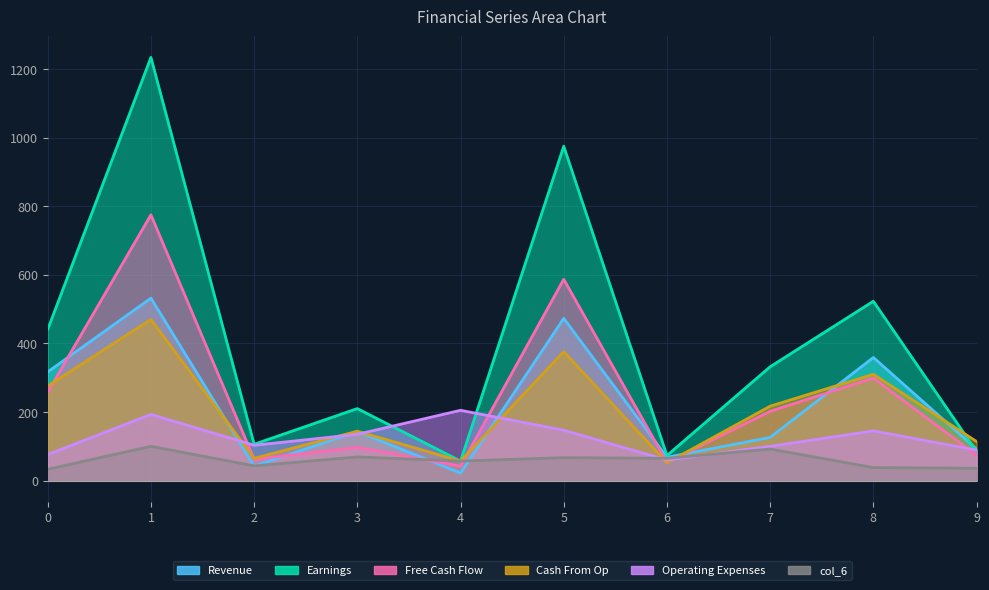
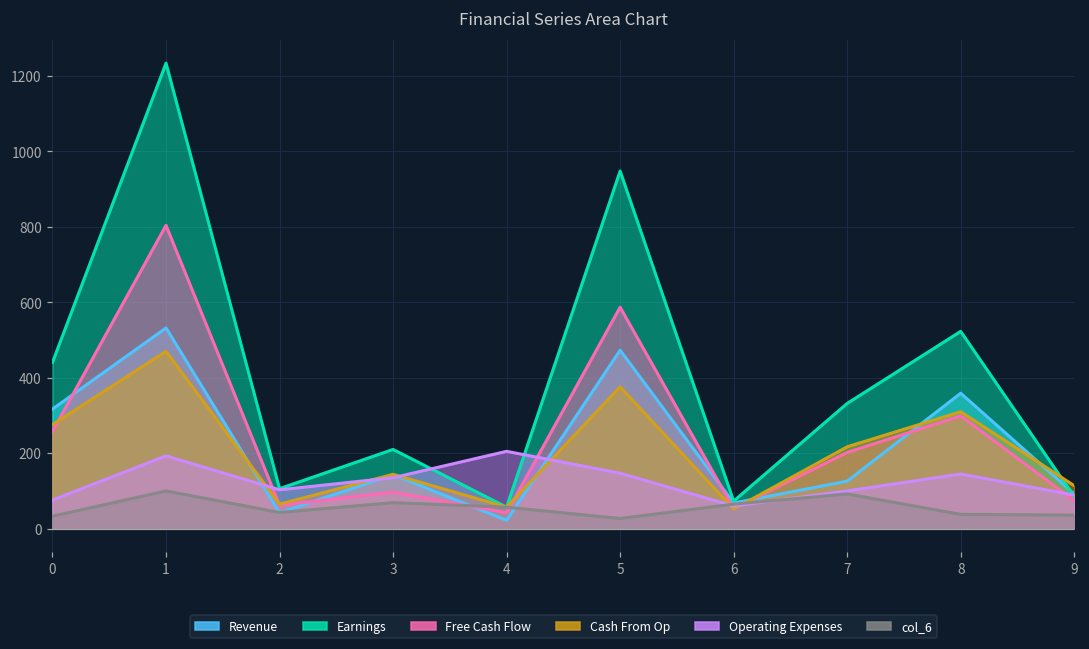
  {
    "Revenue": {
      "0": 320,
      "1": 530,
      "4": 20,
      "5": 470,
      "7": 130,
      "8": 360
    },
    "Earnings": {
      "0": 440,
      "1": 1230,
      "3": 210,
-     "5": 980,
+     "5": 950,
      "7": 330,
      "8": 520
    },
    "Free Cash Flow": {
      "0": 260,
-     "1": 780,
+     "1": 800,
      "3": 100,
      "4": 40,
      "5": 590,
      "7": 200,
      "8": 300,
      "9": 70
    },
    "Cash From Op": {
      "0": 280,
      "1": 470,
      "5": 380,
      "7": 220,
      "8": 310,
      "9": 110
    },
    "Operating Expenses": {
      "0": 80,
      "1": 190,
      "3": 140,
      "4": 210,
      "5": 150,
      "7": 100,
      "8": 150
    },
    "col_6": {
      "0": 30,
      "1": 100,
      "3": 70,
-     "5": 70,
+     "5": 30,
      "7": 90,
      "8": 40,
      "9": 40
    }
  }
